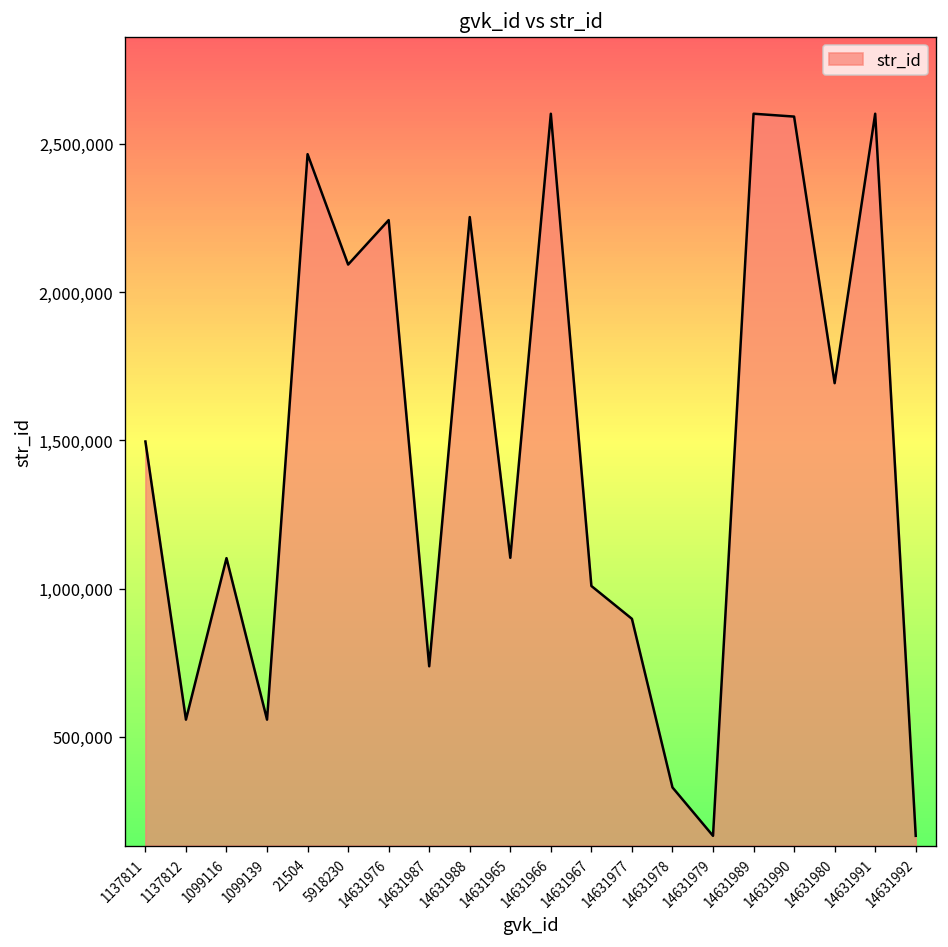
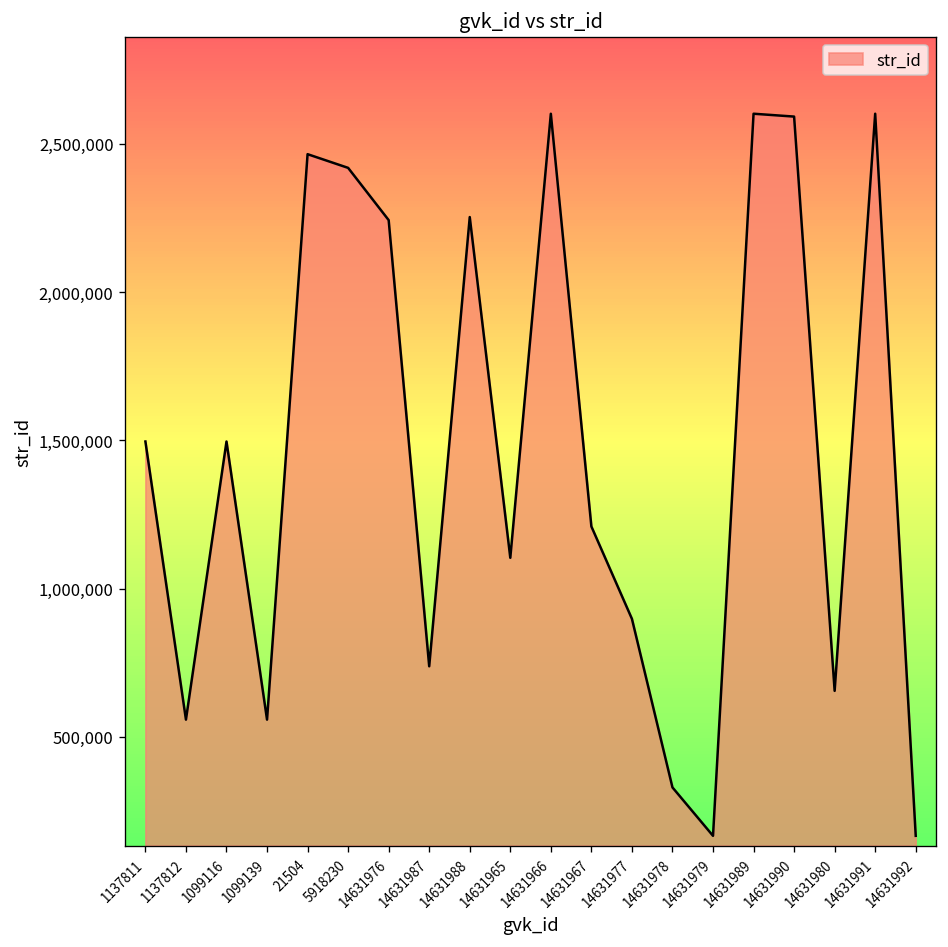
  {
    "1137811": "1,500,000",
    "1137812": "560,000",
-   "1099116": "1,100,000",
+   "1099116": "1,500,000",
    "1099139": "560,000",
    "21504": "2,460,000",
-   "5918230": "2,090,000",
+   "5918230": "2,420,000",
    "14631976": "2,240,000",
    "14631987": "740,000",
    "14631988": "2,250,000",
    "14631965": "1,100,000",
    "14631966": "2,600,000",
-   "14631967": "1,010,000",
+   "14631967": "1,210,000",
    "14631977": "900,000",
    "14631978": "330,000",
    "14631979": "170,000",
    "14631989": "2,600,000",
    "14631990": "2,590,000",
-   "14631980": "1,690,000",
+   "14631980": "650,000",
    "14631991": "2,600,000",
    "14631992": "170,000"
  }
